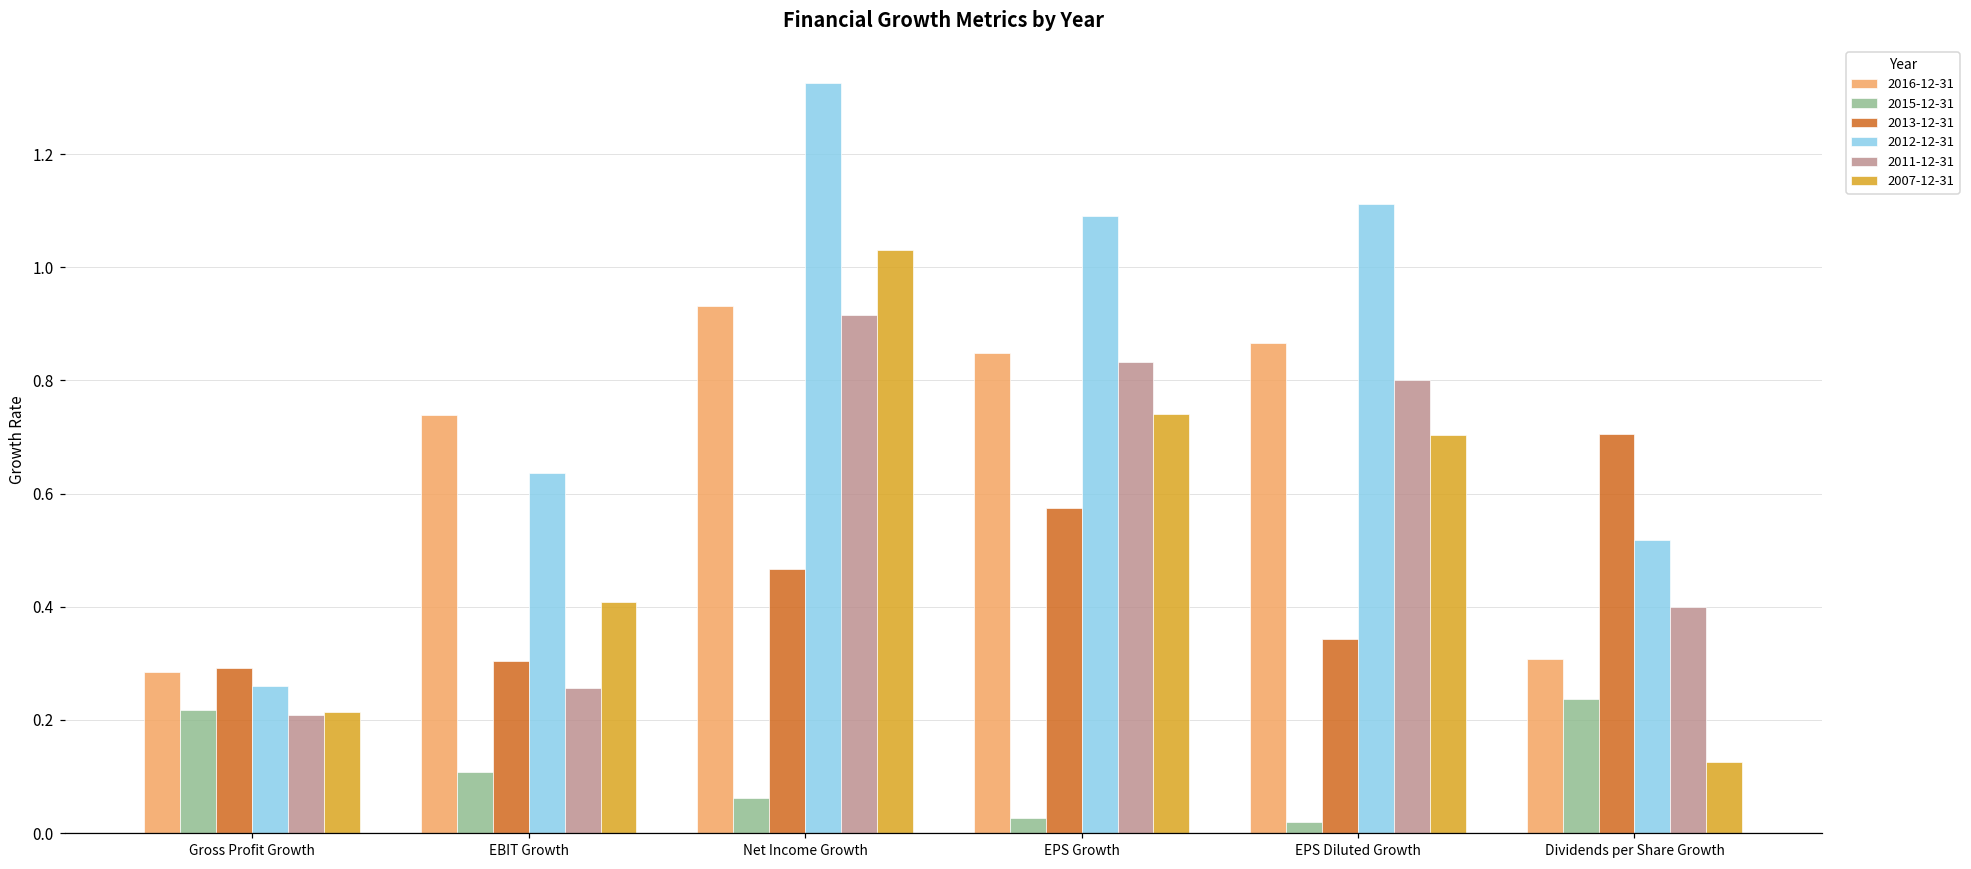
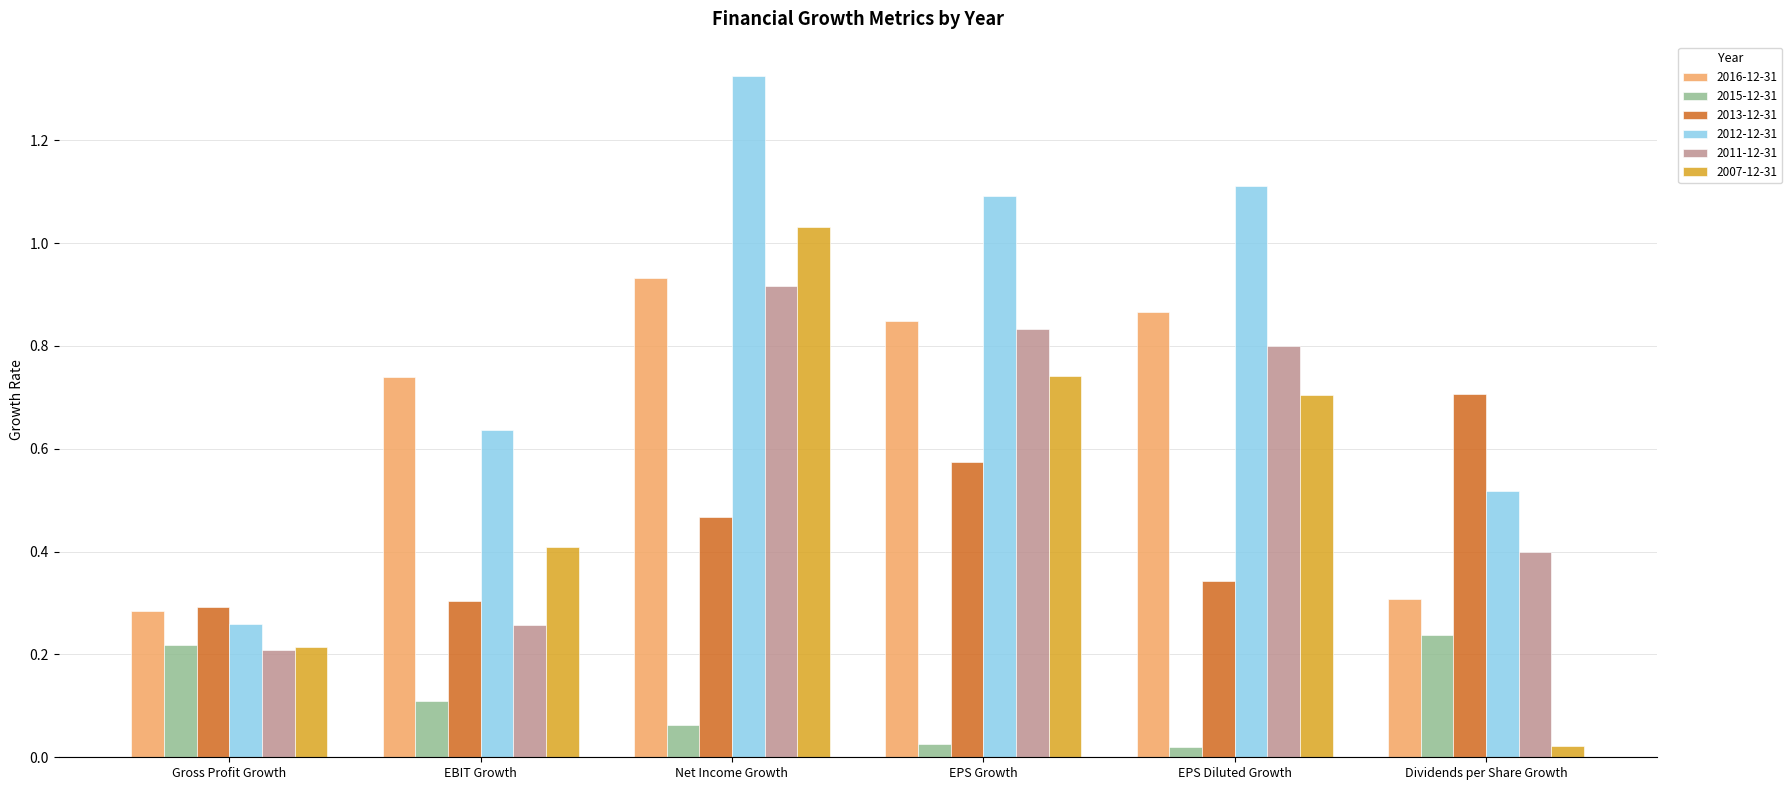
  {
    "2016-12-31": {
      "Gross Profit Growth": 0.28,
      "EBIT Growth": 0.74,
      "Net Income Growth": 0.93,
      "EPS Growth": 0.85,
      "EPS Diluted Growth": 0.87,
      "Dividends per Share Growth": 0.31
    },
    "2015-12-31": {
      "Gross Profit Growth": 0.22,
      "EBIT Growth": 0.11,
      "Net Income Growth": 0.06,
      "EPS Growth": 0.03,
      "EPS Diluted Growth": 0.02,
      "Dividends per Share Growth": 0.24
    },
    "2013-12-31": {
      "Gross Profit Growth": 0.29,
      "EBIT Growth": 0.30,
      "Net Income Growth": 0.47,
      "EPS Growth": 0.57,
      "EPS Diluted Growth": 0.34,
      "Dividends per Share Growth": 0.71
    },
    "2012-12-31": {
      "Gross Profit Growth": 0.26,
      "EBIT Growth": 0.64,
      "Net Income Growth": 1.33,
      "EPS Growth": 1.09,
      "EPS Diluted Growth": 1.11,
      "Dividends per Share Growth": 0.52
    },
    "2011-12-31": {
      "Gross Profit Growth": 0.21,
      "EBIT Growth": 0.26,
      "Net Income Growth": 0.92,
      "EPS Growth": 0.83,
      "EPS Diluted Growth": 0.80,
      "Dividends per Share Growth": 0.40
    },
    "2007-12-31": {
      "Gross Profit Growth": 0.21,
      "EBIT Growth": 0.41,
      "Net Income Growth": 1.03,
      "EPS Growth": 0.74,
      "EPS Diluted Growth": 0.70,
-     "Dividends per Share Growth": 0.13
+     "Dividends per Share Growth": 0.02
    }
  }
